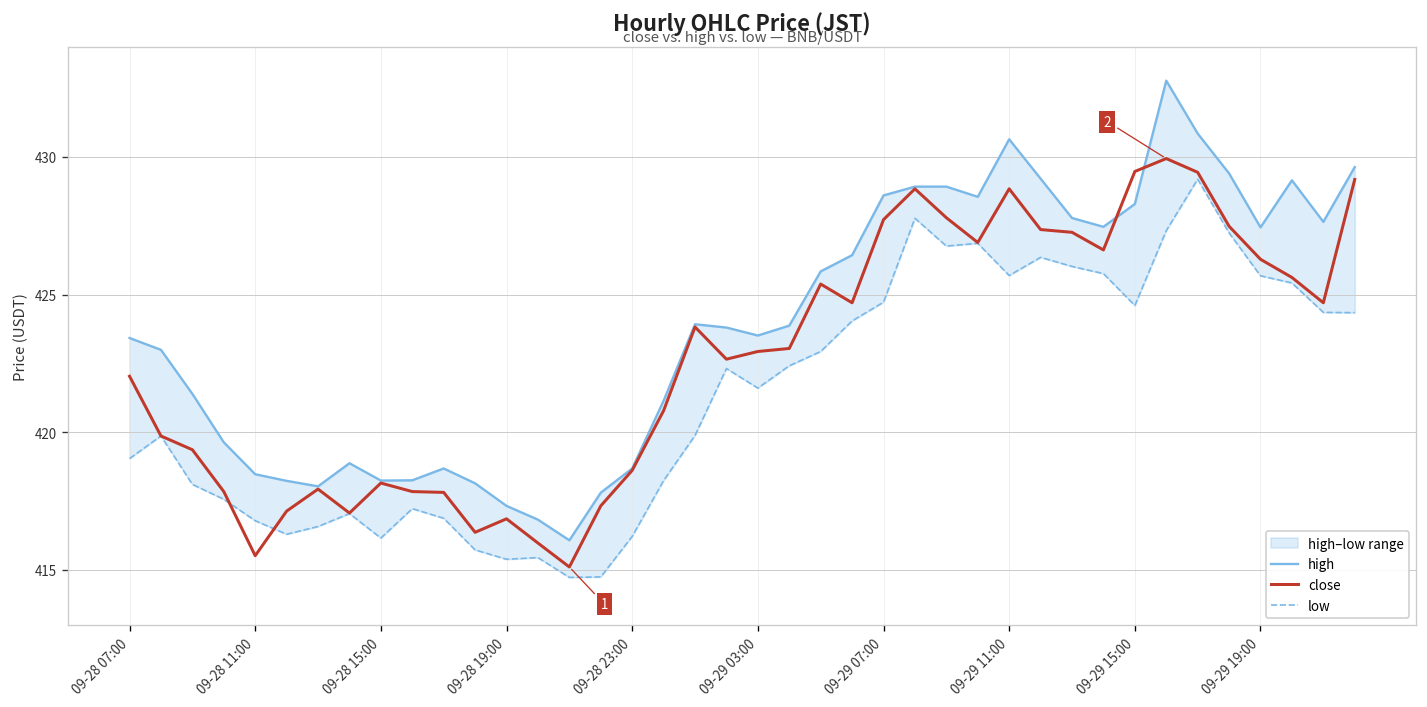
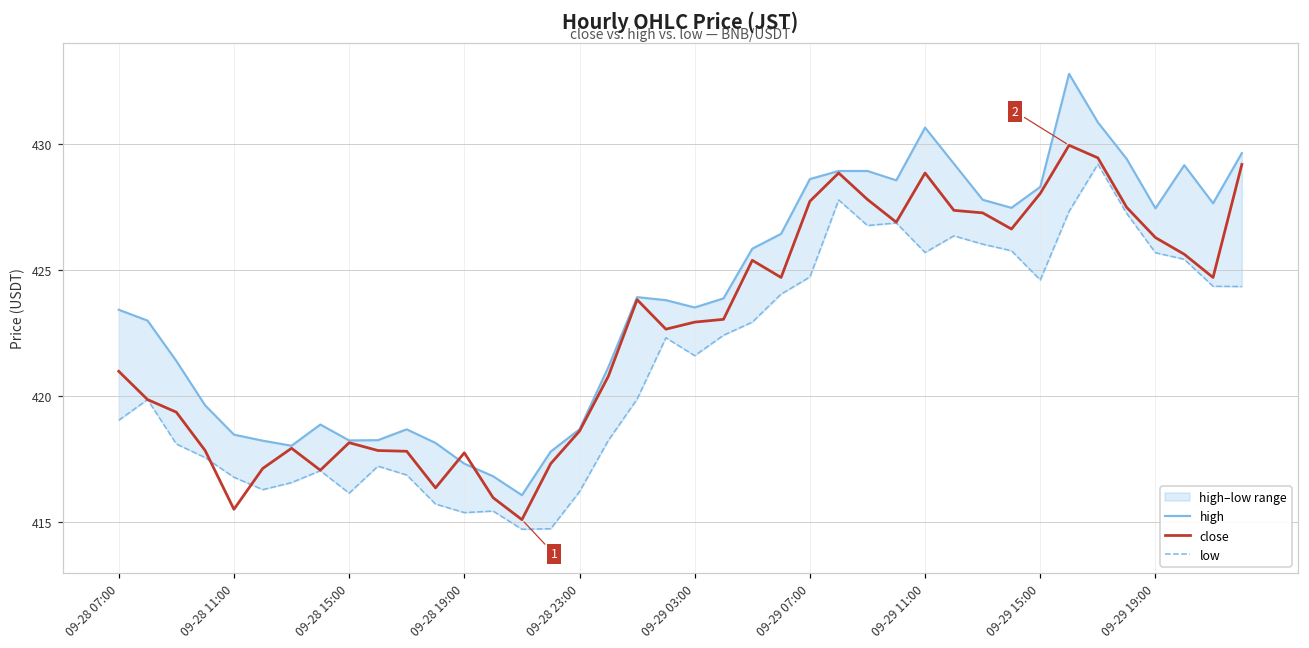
  {
    "close": {
-     "09-28 07:00": 422.0,
+     "09-28 07:00": 421.0,
      "09-28 11:00": 415.5,
-     "09-28 19:00": 416.9,
+     "09-28 19:00": 417.8,
      "09-29 03:00": 422.9,
      "09-29 07:00": 427.7,
      "09-29 11:00": 428.8,
-     "09-29 15:00": 429.5,
+     "09-29 15:00": 428.0,
      "09-29 19:00": 426.3
    }
  }
